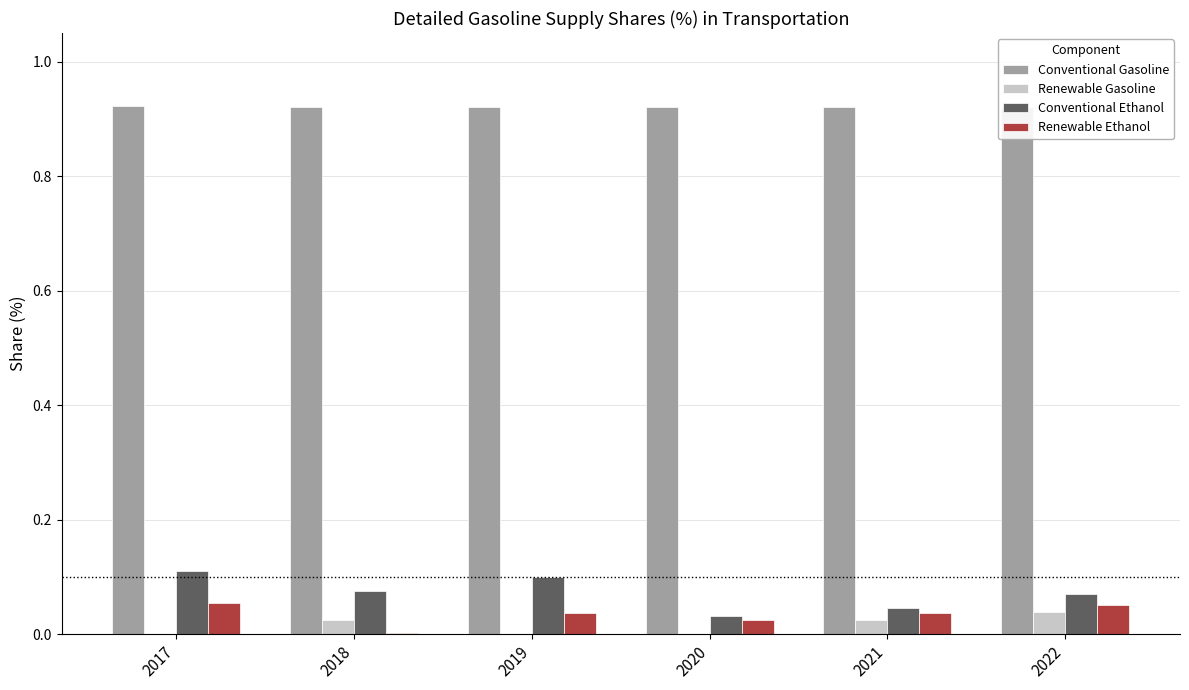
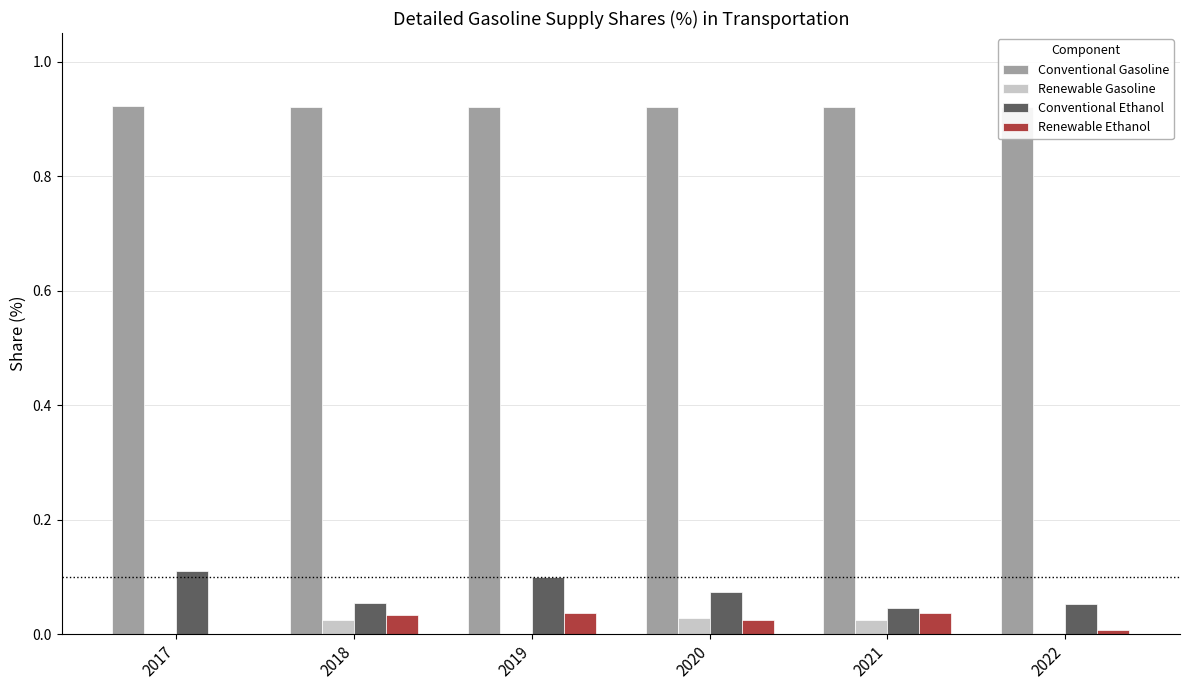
  {
    "Conventional Gasoline": {
      "2017": 0.92,
      "2018": 0.92,
      "2019": 0.92,
      "2020": 0.92,
      "2021": 0.92
    },
    "Renewable Gasoline": {
      "2018": 0.02,
-     "2020": 0.00,
+     "2020": 0.03,
      "2021": 0.03,
-     "2022": 0.04
+     "2022": 0.00
    },
    "Conventional Ethanol": {
      "2017": 0.11,
-     "2018": 0.08,
+     "2018": 0.06,
      "2019": 0.10,
-     "2020": 0.03,
+     "2020": 0.07,
      "2021": 0.05,
-     "2022": 0.07
+     "2022": 0.05
    },
    "Renewable Ethanol": {
-     "2017": 0.06,
-     "2018": 0.00,
+     "2017": 0.00,
+     "2018": 0.03,
      "2019": 0.04,
      "2020": 0.03,
      "2021": 0.04,
-     "2022": 0.05
+     "2022": 0.01
    }
  }
